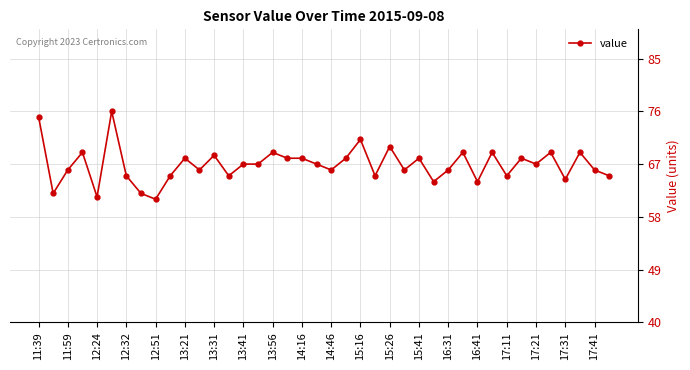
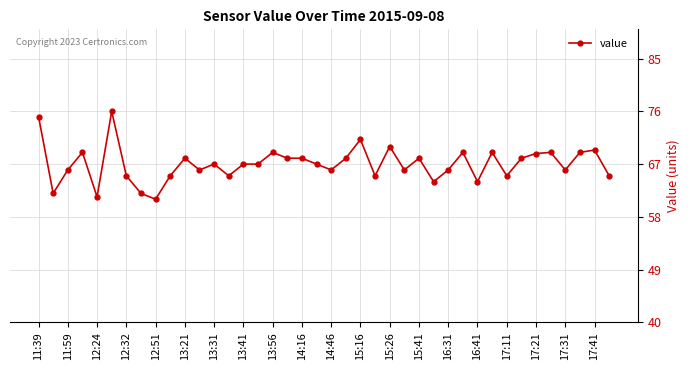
  {
    "11:39": 75,
    "11:59": 66,
    "12:24": 61,
    "12:32": 65,
    "12:51": 61,
    "13:21": 68,
-   "13:31": 69,
+   "13:31": 67,
    "13:41": 67,
    "13:56": 69,
    "14:16": 68,
    "14:46": 66,
    "15:16": 71,
    "15:26": 70,
    "15:41": 68,
    "16:31": 66,
    "16:41": 64,
    "17:11": 65,
-   "17:21": 67,
-   "17:31": 64,
-   "17:41": 66
+   "17:21": 69,
+   "17:31": 66,
+   "17:41": 69
  }
